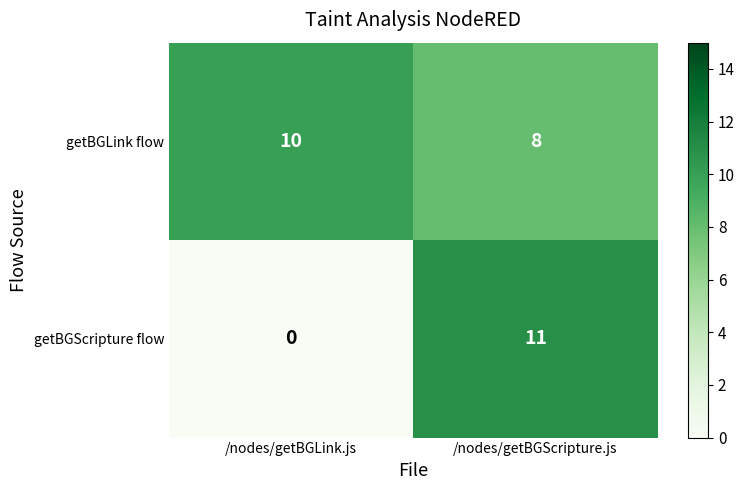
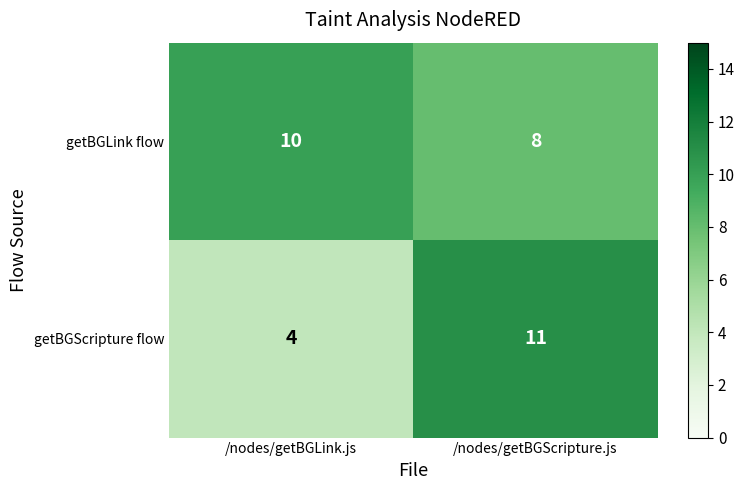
  {
    "getBGLink flow": {
      "/nodes/getBGLink.js": 10,
      "/nodes/getBGScripture.js": 8
    },
    "getBGScripture flow": {
-     "/nodes/getBGLink.js": 0,
+     "/nodes/getBGLink.js": 4,
      "/nodes/getBGScripture.js": 11
    }
  }
